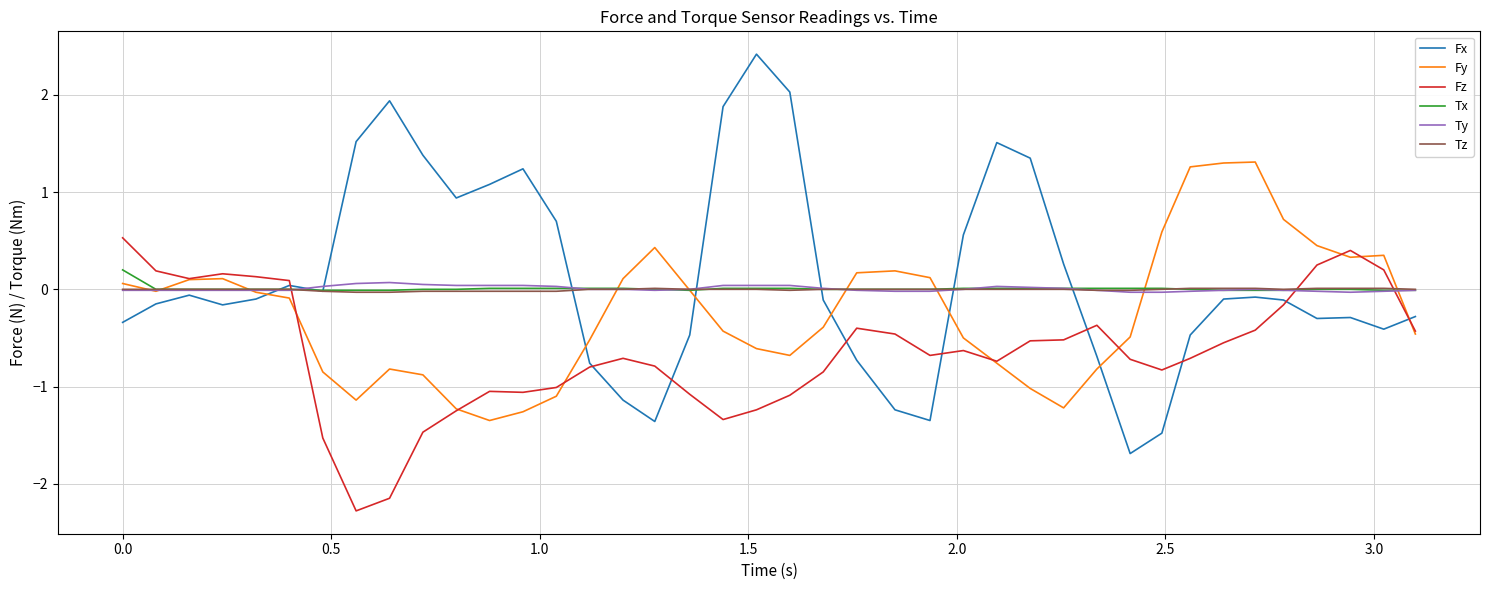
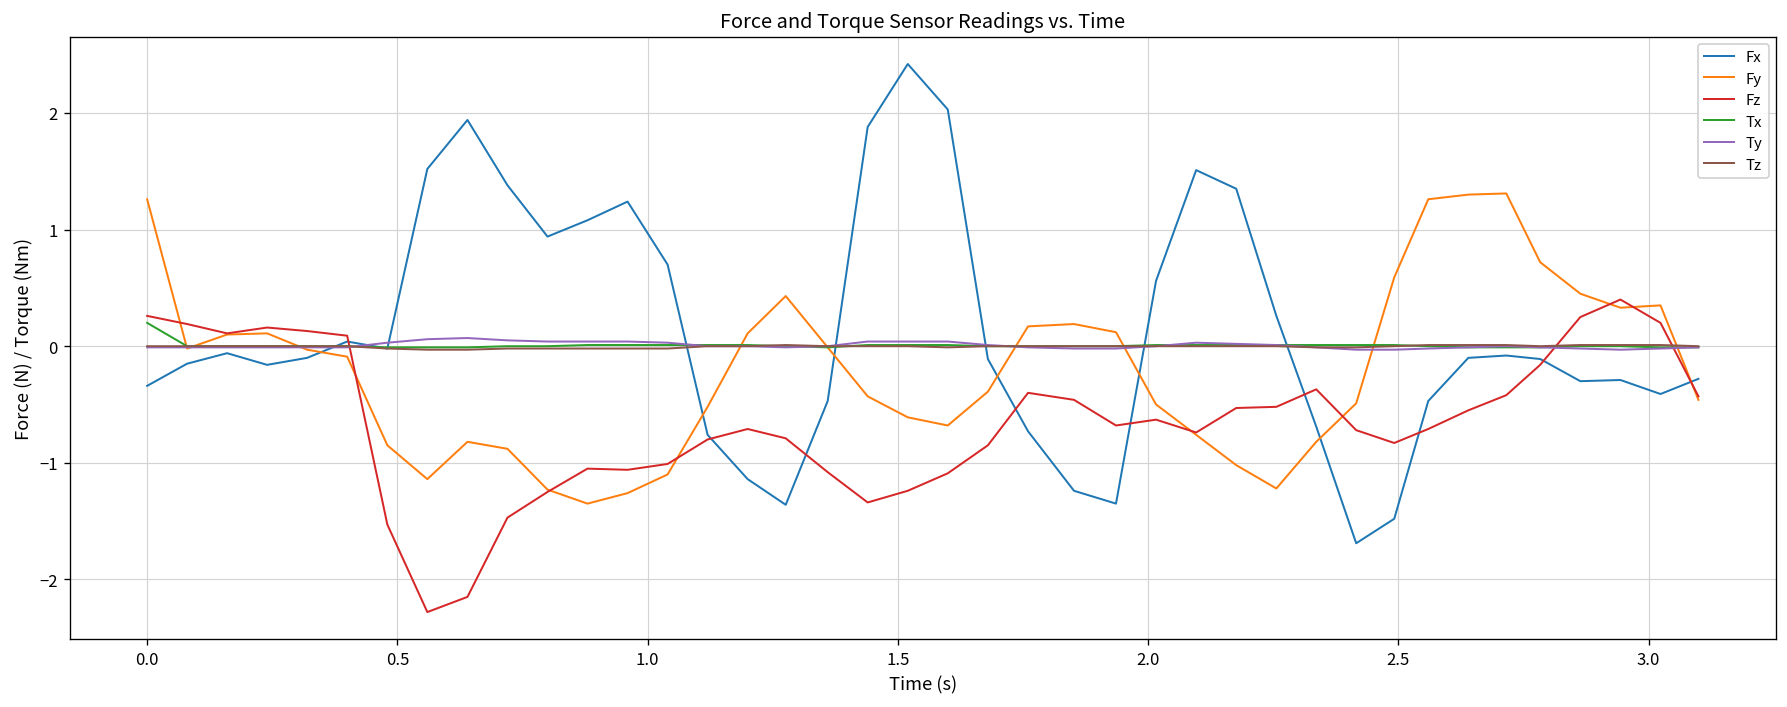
  {
    "Fx": {
      "0.0": -0.3
    },
    "Fy": {
-     "0.0": 0.1
+     "0.0": 1.3
    },
    "Fz": {
-     "0.0": 0.5
+     "0.0": 0.3
    },
    "Tx": {
      "0.0": 0.2
    }
  }
